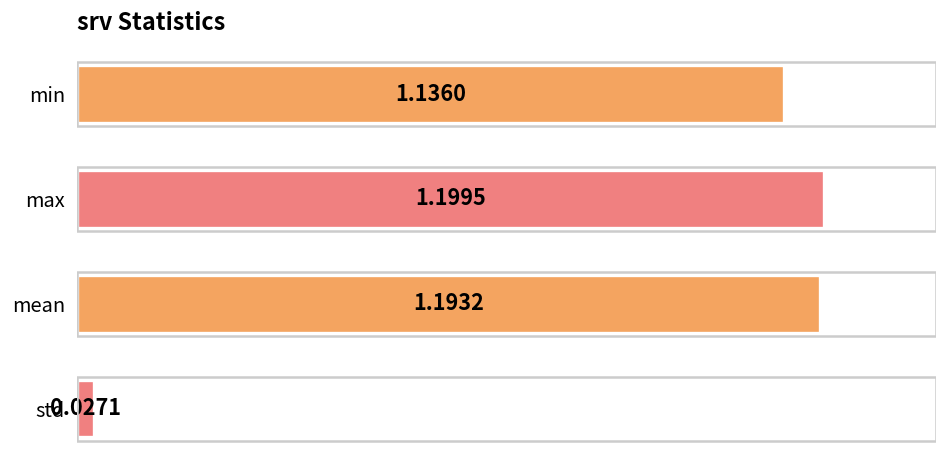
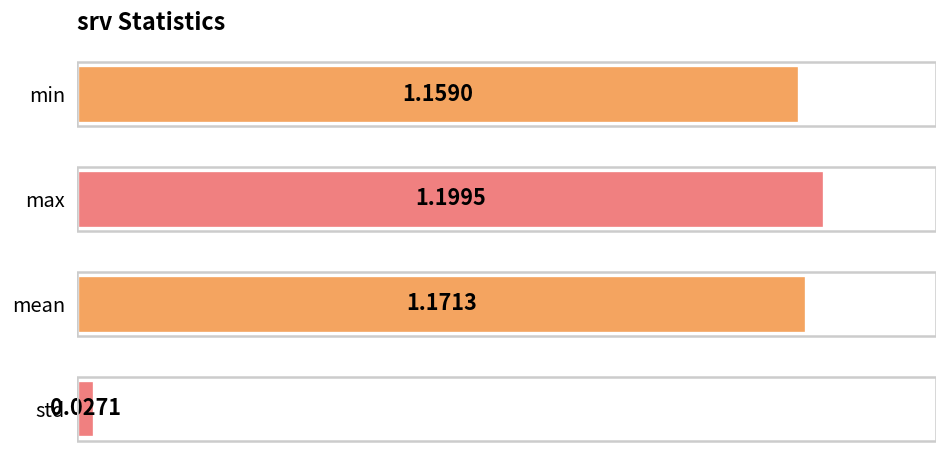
  {
-   "min": 1.1360,
+   "min": 1.1590,
    "max": 1.1995,
-   "mean": 1.1932,
+   "mean": 1.1713,
    "std": 0.0271
  }
